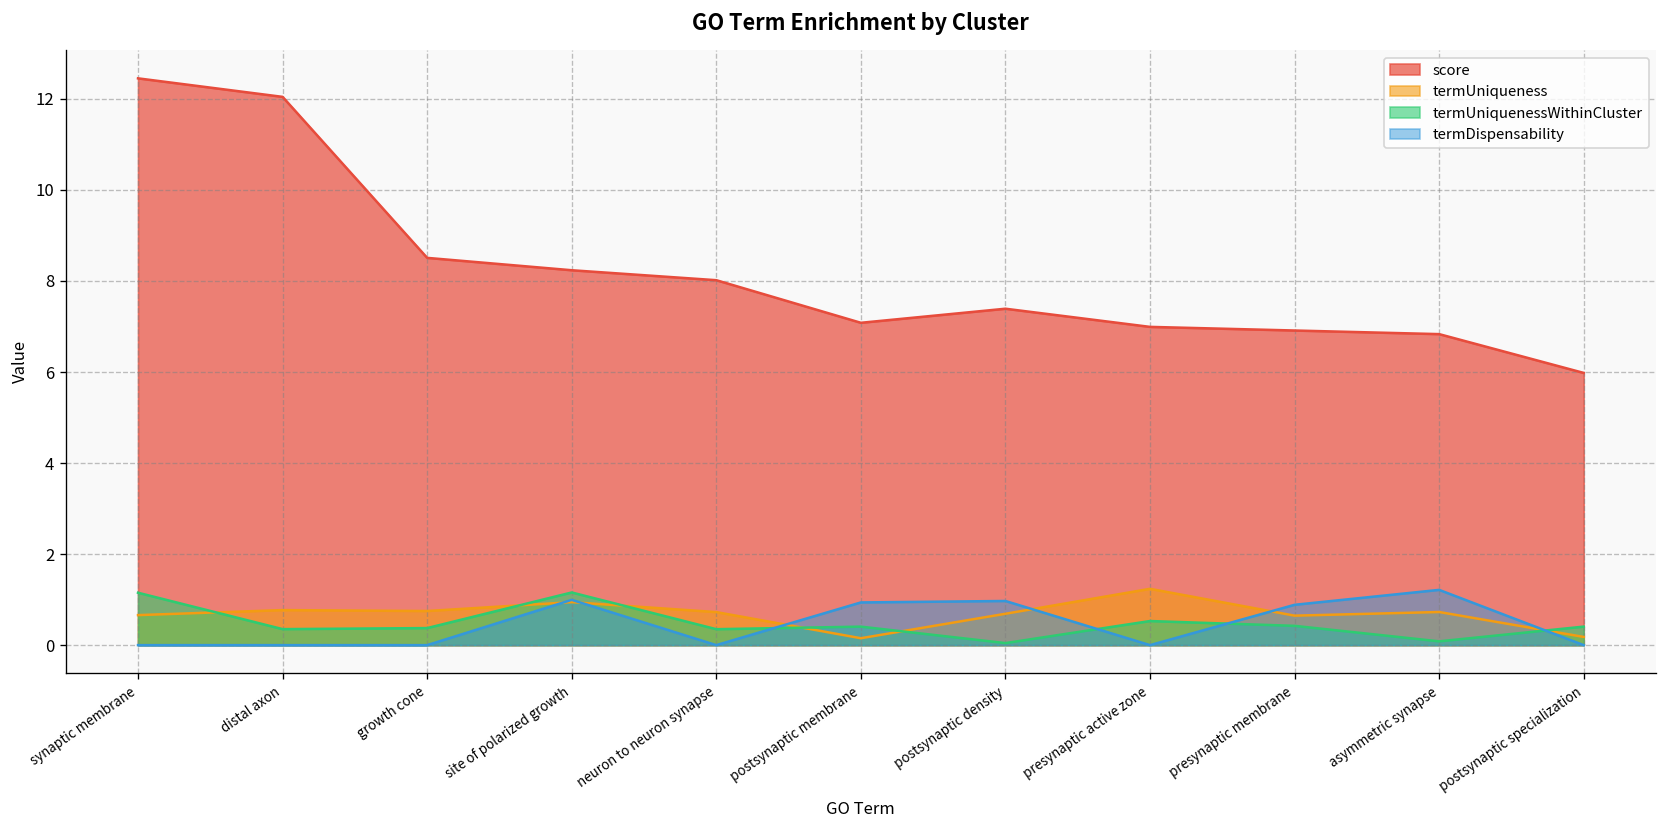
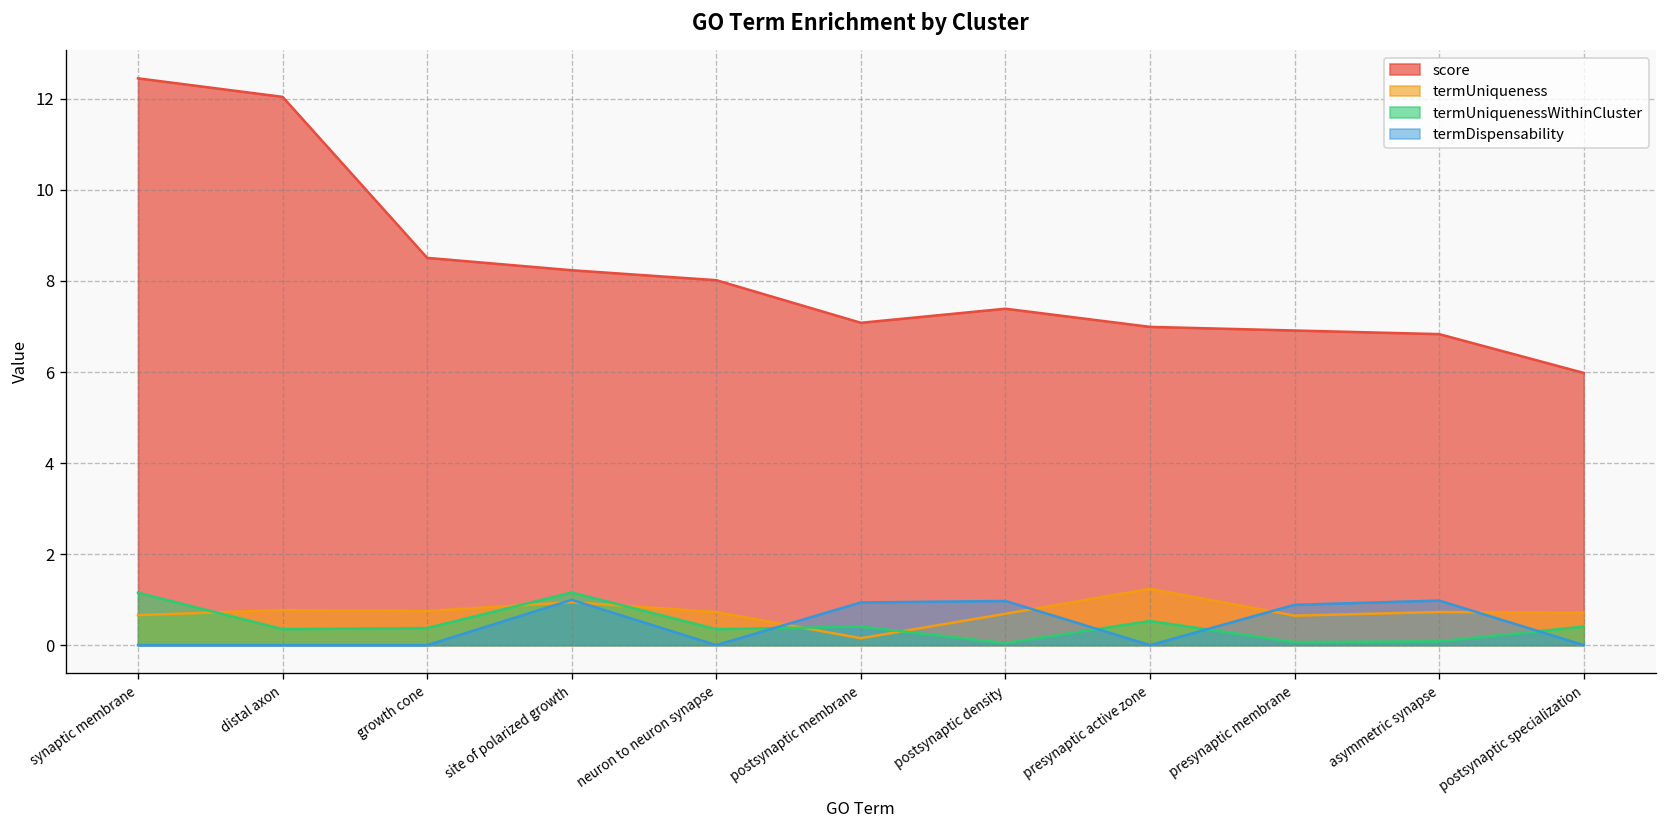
  {
    "score": {
      "synaptic membrane": 12.5,
      "distal axon": 12.0,
      "growth cone": 8.5,
      "site of polarized growth": 8.2,
      "neuron to neuron synapse": 8.0,
      "postsynaptic membrane": 7.1,
      "postsynaptic density": 7.4,
      "presynaptic active zone": 7.0,
      "presynaptic membrane": 6.9,
      "asymmetric synapse": 6.8,
      "postsynaptic specialization": 6.0
    },
    "termUniqueness": {
      "synaptic membrane": 0.7,
      "distal axon": 0.8,
      "growth cone": 0.7,
      "neuron to neuron synapse": 0.7,
      "postsynaptic membrane": 0.2,
      "postsynaptic density": 0.7,
      "presynaptic active zone": 1.2,
      "presynaptic membrane": 0.6,
      "asymmetric synapse": 0.7,
-     "postsynaptic specialization": 0.2
+     "postsynaptic specialization": 0.7
    },
    "termUniquenessWithinCluster": {
      "synaptic membrane": 1.2,
      "distal axon": 0.4,
      "growth cone": 0.4,
      "site of polarized growth": 1.2,
      "neuron to neuron synapse": 0.4,
      "postsynaptic membrane": 0.4,
      "postsynaptic density": 0.0,
      "presynaptic active zone": 0.5,
-     "presynaptic membrane": 0.4,
+     "presynaptic membrane": 0.1,
      "asymmetric synapse": 0.1,
      "postsynaptic specialization": 0.4
    },
    "termDispensability": {
      "synaptic membrane": 0.0,
      "distal axon": 0.0,
      "growth cone": 0.0,
      "neuron to neuron synapse": 0.0,
      "postsynaptic membrane": 0.9,
      "postsynaptic density": 1.0,
      "presynaptic active zone": 0.0,
      "presynaptic membrane": 0.9,
-     "asymmetric synapse": 1.2,
+     "asymmetric synapse": 1.0,
      "postsynaptic specialization": 0.0
    }
  }
